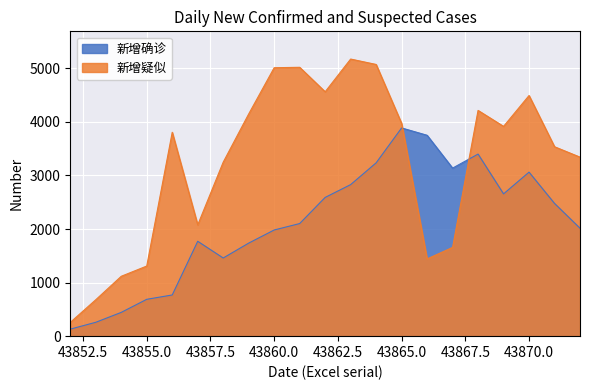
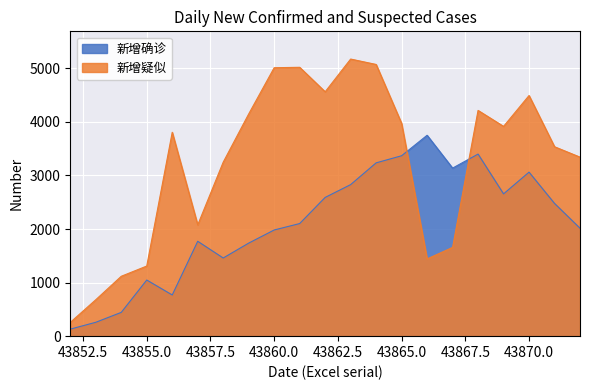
  {
    "新增确诊": {
-     "43855.0": 700,
+     "43855.0": 1000,
      "43860.0": 2000,
-     "43865.0": 3900,
+     "43865.0": 3400,
      "43870.0": 3100
    },
    "新增疑似": {
      "43855.0": 1300,
      "43860.0": 5000,
      "43865.0": 4000,
      "43870.0": 4500
    }
  }
